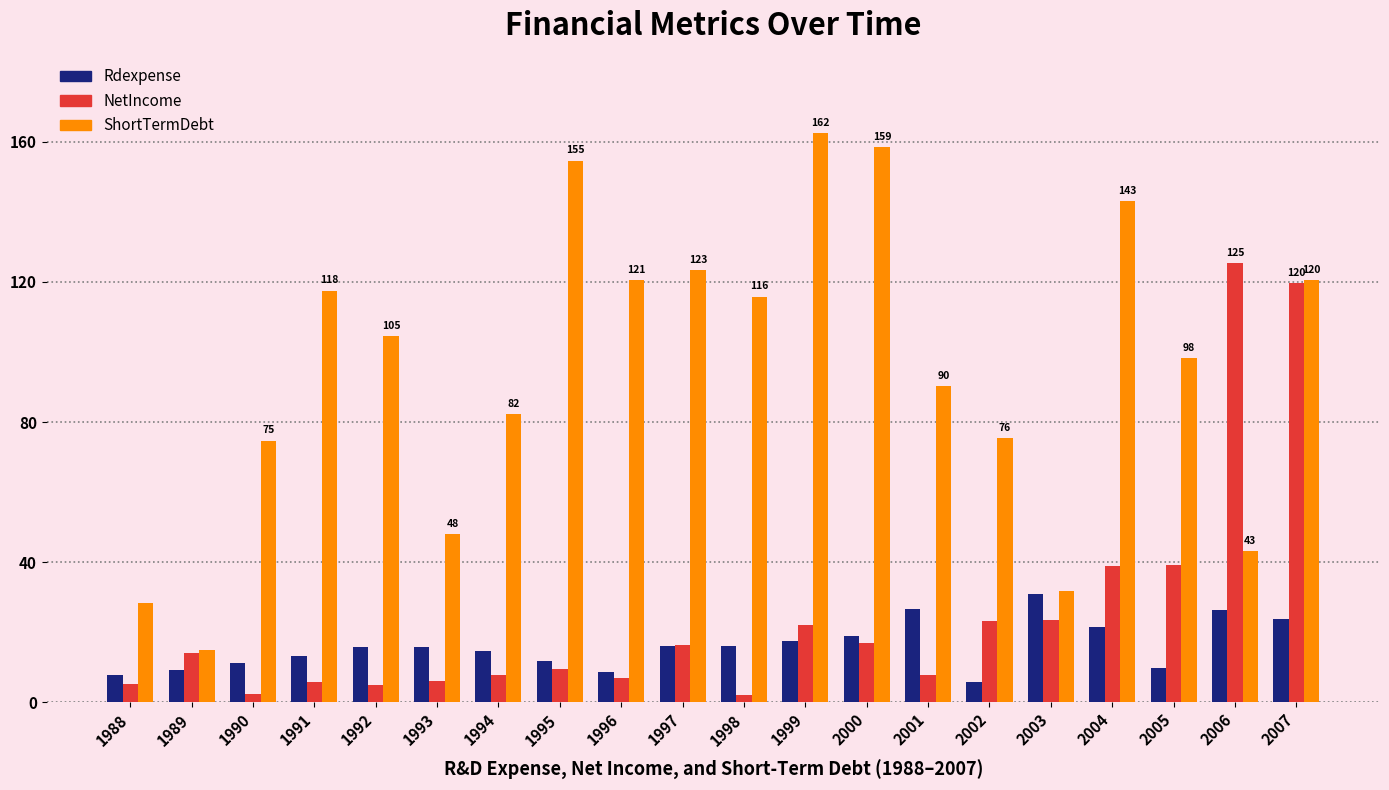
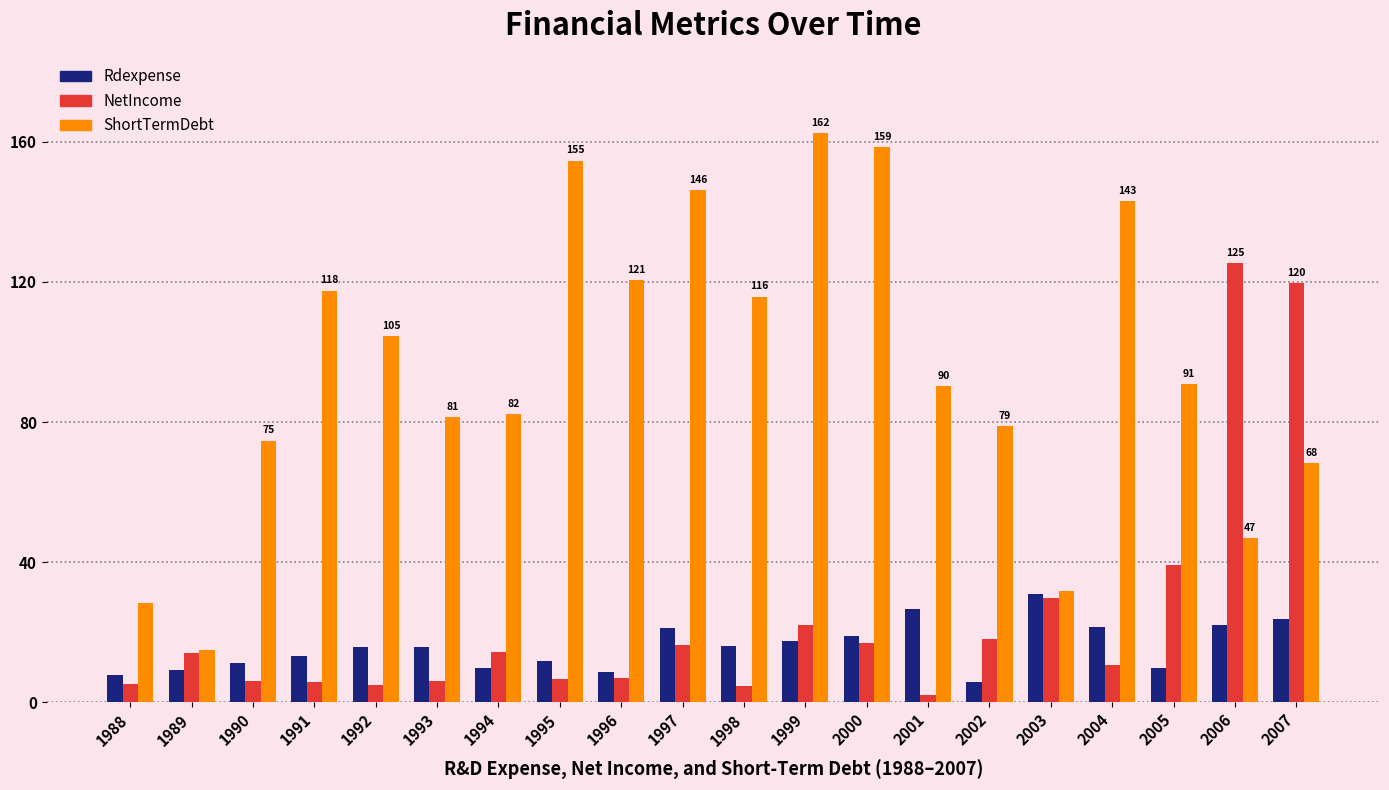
  {
    "Rdexpense": {
      "1988": 8,
      "1989": 9,
      "1990": 11,
      "1991": 13,
      "1992": 16,
      "1993": 16,
-     "1994": 14,
+     "1994": 10,
      "1995": 12,
      "1996": 9,
-     "1997": 16,
+     "1997": 21,
      "1998": 16,
      "1999": 17,
      "2000": 19,
      "2001": 27,
      "2002": 6,
      "2003": 31,
      "2004": 21,
      "2005": 10,
-     "2006": 26,
+     "2006": 22,
      "2007": 24
    },
    "NetIncome": {
      "1988": 5,
      "1989": 14,
-     "1990": 2,
+     "1990": 6,
      "1991": 6,
      "1992": 5,
      "1993": 6,
-     "1994": 8,
-     "1995": 9,
+     "1994": 14,
+     "1995": 7,
      "1996": 7,
      "1997": 16,
-     "1998": 2,
+     "1998": 5,
      "1999": 22,
      "2000": 17,
-     "2001": 8,
-     "2002": 23,
-     "2003": 23,
-     "2004": 39,
+     "2001": 2,
+     "2002": 18,
+     "2003": 30,
+     "2004": 11,
      "2005": 39
    },
    "ShortTermDebt": {
      "1990": 75,
      "1991": 118,
      "1992": 105,
-     "1993": 48,
+     "1993": 81,
      "1994": 82,
      "1995": 155,
      "1996": 121,
-     "1997": 123,
+     "1997": 146,
      "1998": 116,
      "1999": 162,
      "2000": 159,
      "2001": 90,
-     "2002": 76,
+     "2002": 79,
      "2004": 143,
-     "2005": 98,
-     "2006": 43,
-     "2007": 120
+     "2005": 91,
+     "2006": 47,
+     "2007": 68
    }
  }
